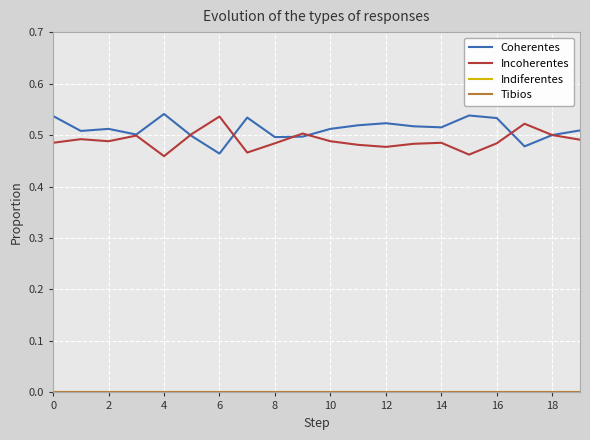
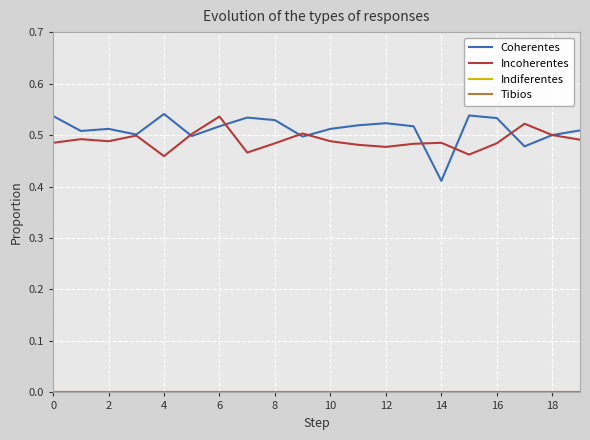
  {
    "Coherentes": {
      "0": 0.54,
      "2": 0.51,
      "4": 0.54,
-     "6": 0.46,
-     "8": 0.50,
+     "6": 0.52,
+     "8": 0.53,
      "10": 0.51,
      "12": 0.52,
-     "14": 0.52,
+     "14": 0.41,
      "16": 0.53
    },
    "Incoherentes": {
      "0": 0.49,
      "2": 0.49,
      "4": 0.46,
      "6": 0.54,
      "8": 0.48,
      "10": 0.49,
      "12": 0.48,
      "14": 0.49,
      "16": 0.48
    },
    "Tibios": {
      "0": 0.00,
      "2": 0.00,
      "4": 0.00,
      "6": 0.00,
      "8": 0.00,
      "10": 0.00,
      "12": 0.00,
      "14": 0.00,
      "16": 0.00,
      "18": 0.00
    }
  }
